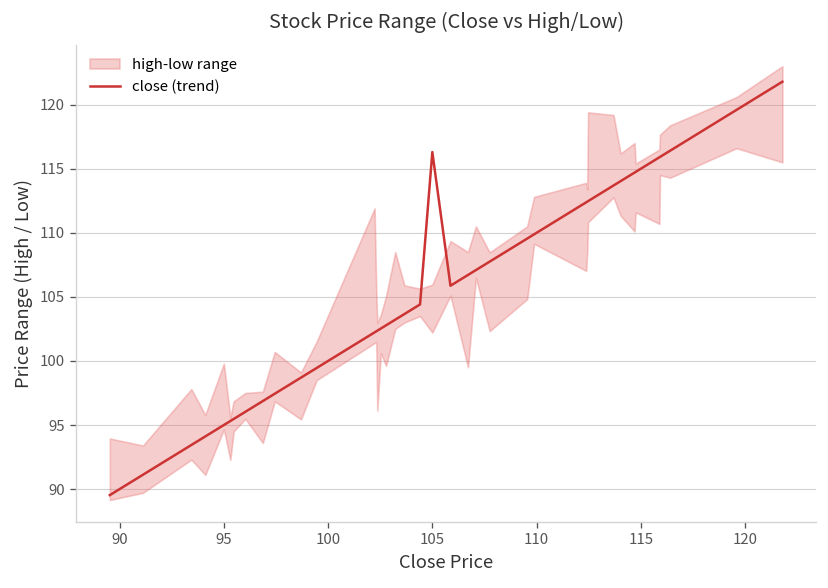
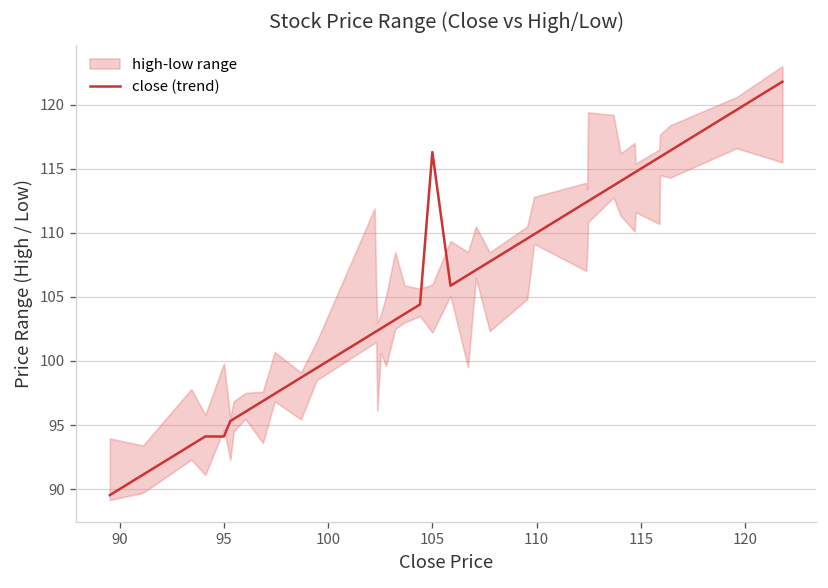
  {
    "close (trend)": {
-     "95": 95.0,
+     "95": 94.1,
      "105": 116.3
    }
  }
